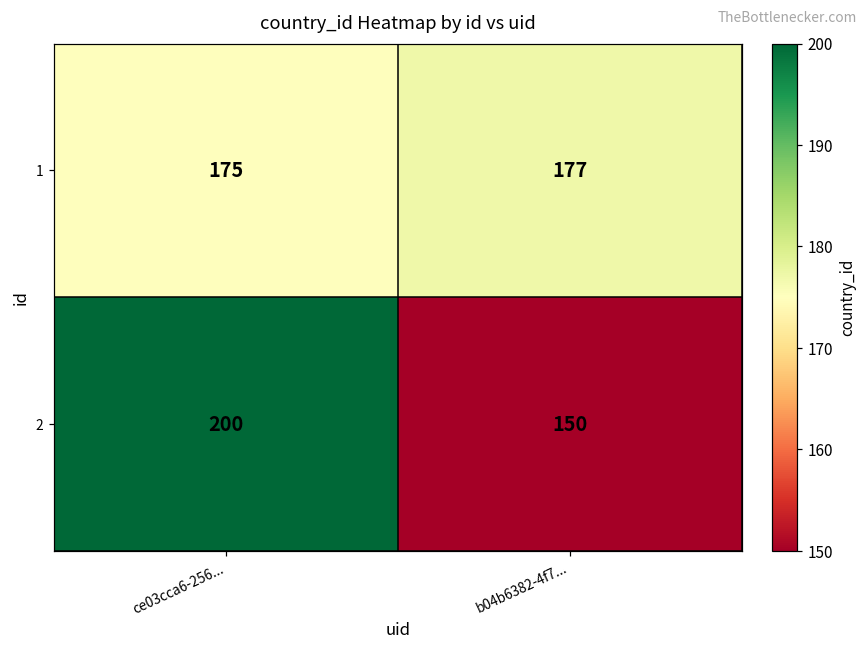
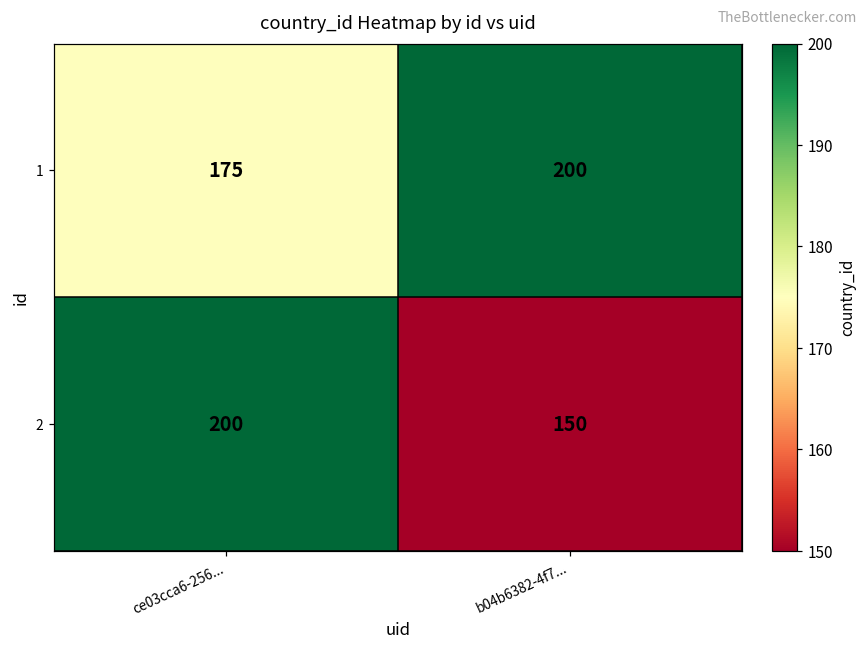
  {
    "1": {
      "ce03cca6-256...": 175,
-     "b04b6382-4f7...": 177
+     "b04b6382-4f7...": 200
    },
    "2": {
      "ce03cca6-256...": 200,
      "b04b6382-4f7...": 150
    }
  }
